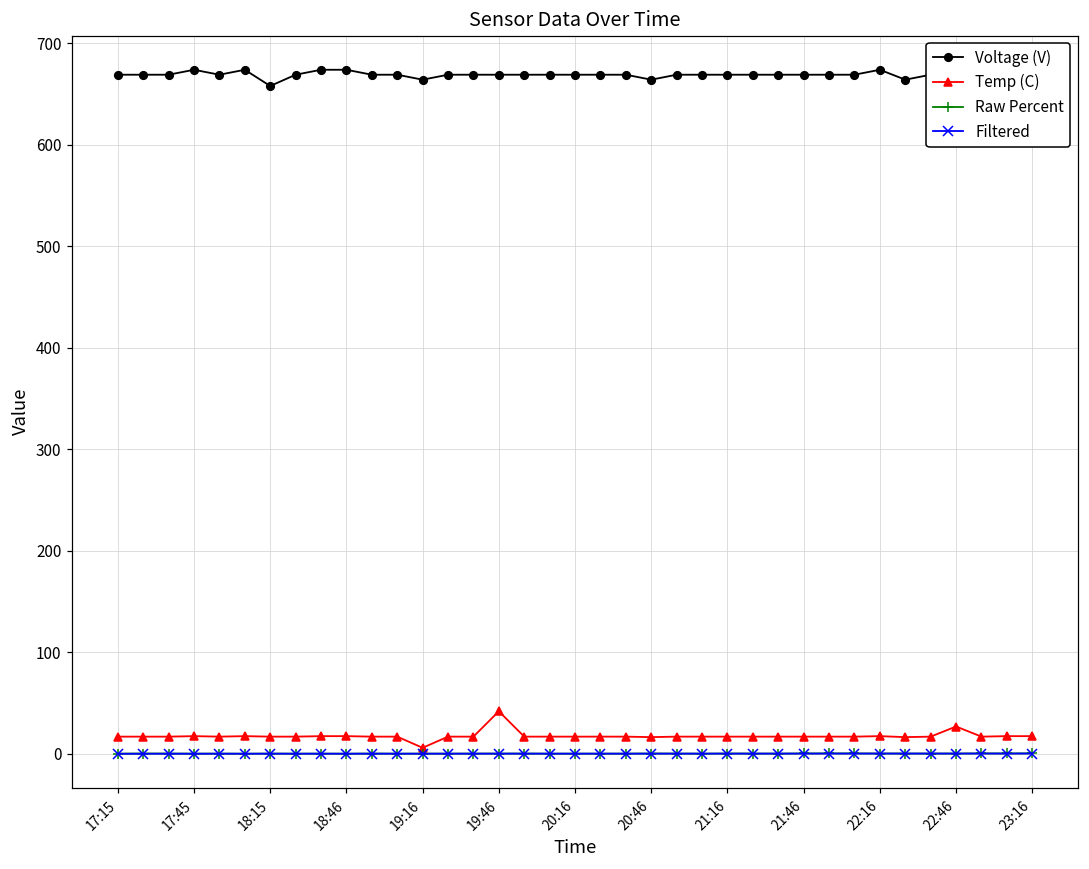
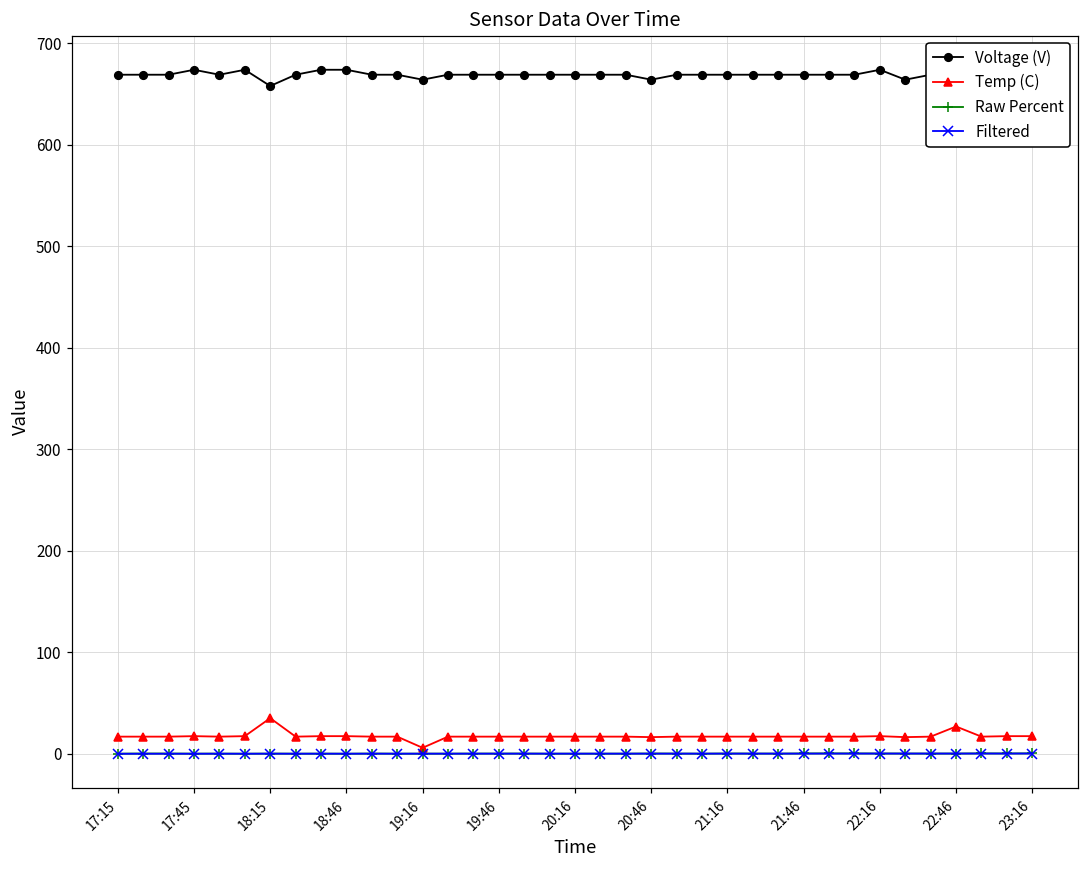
  {
    "Voltage (V)": {
      "17:15": 670,
      "17:45": 670,
      "18:15": 660,
      "18:46": 670,
      "19:16": 660,
      "19:46": 670,
      "20:16": 670,
      "20:46": 660,
      "21:16": 670,
      "21:46": 670,
      "22:16": 670
    },
    "Temp (C)": {
      "17:15": 20,
      "17:45": 20,
-     "18:15": 20,
+     "18:15": 40,
      "18:46": 20,
      "19:16": 10,
-     "19:46": 40,
+     "19:46": 20,
      "20:16": 20,
      "20:46": 20,
      "21:16": 20,
      "21:46": 20,
      "22:16": 20,
      "22:46": 30,
      "23:16": 20
    },
    "Filtered": {
      "17:15": 0,
      "17:45": 0,
      "18:15": 0,
      "18:46": 0,
      "19:16": 0,
      "19:46": 0,
      "20:16": 0,
      "20:46": 0,
      "21:16": 0,
      "21:46": 0,
      "22:16": 0,
      "22:46": 0,
      "23:16": 0
    }
  }
